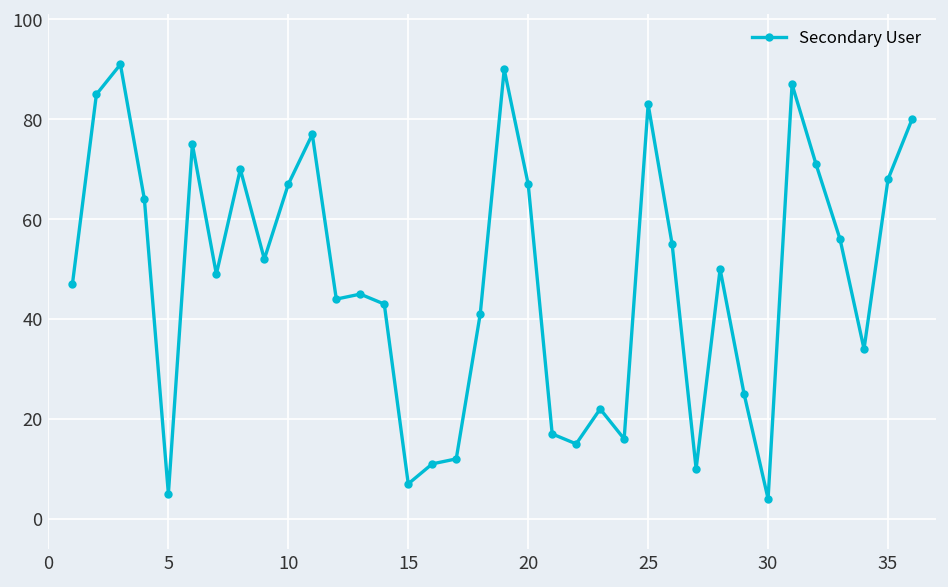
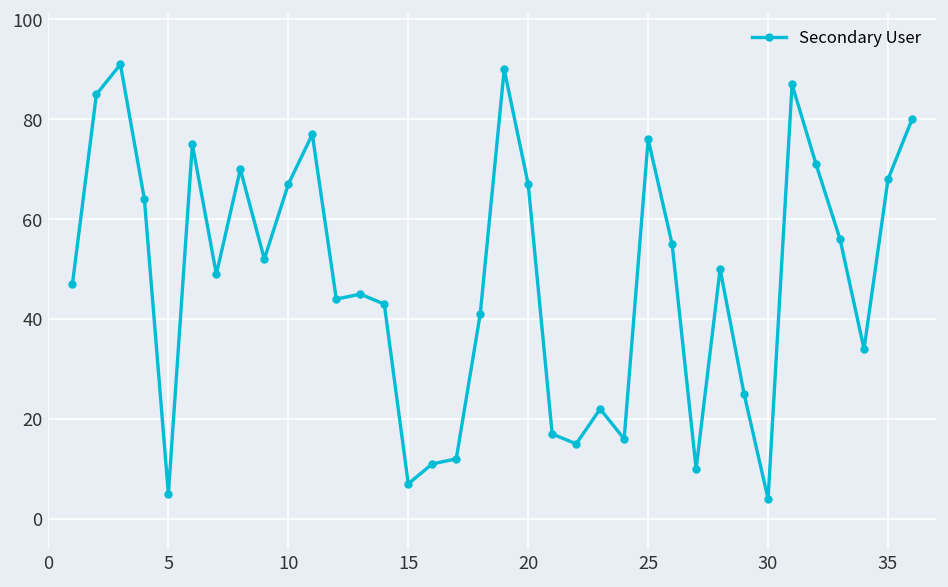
  {
    "5": 5,
    "10": 67,
    "15": 7,
    "20": 67,
-   "25": 83,
+   "25": 76,
    "30": 4,
    "35": 68
  }
